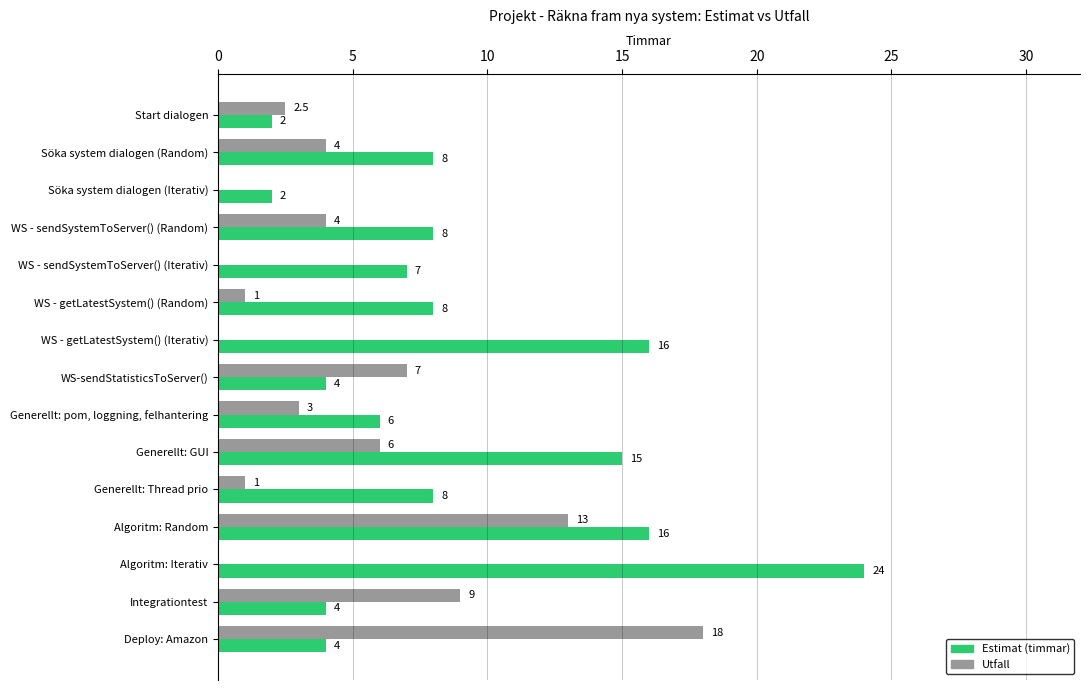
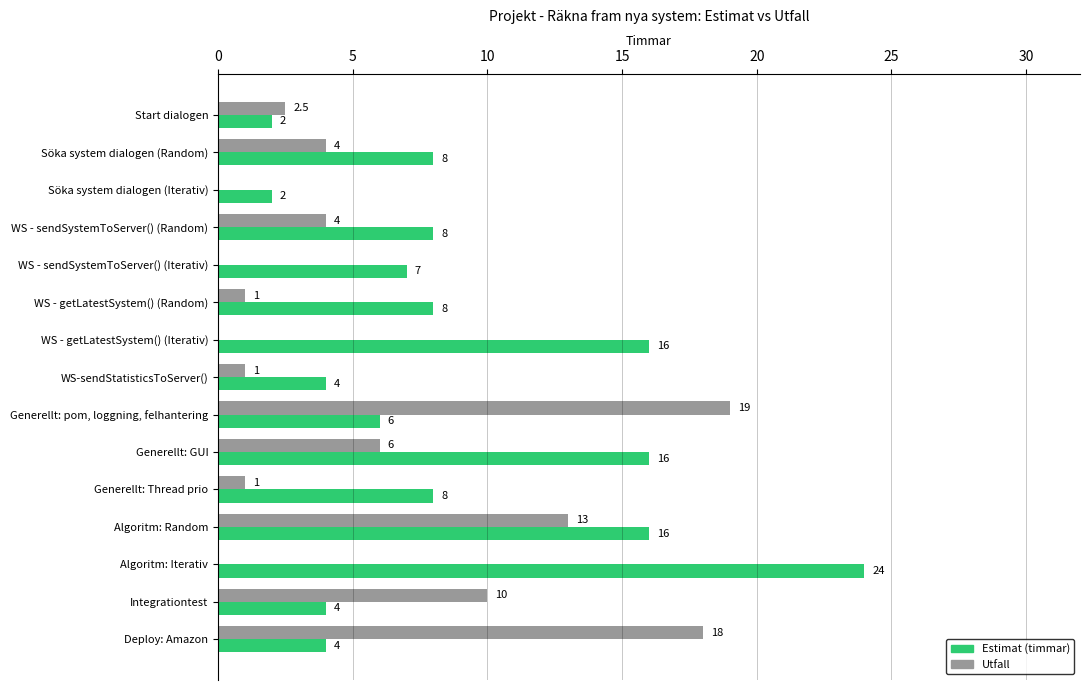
  {
    "Estimat (timmar)": {
      "Start dialogen": 2,
      "Söka system dialogen (Random)": 8,
      "Söka system dialogen (Iterativ)": 2,
      "WS - sendSystemToServer() (Random)": 8,
      "WS - sendSystemToServer() (Iterativ)": 7,
      "WS - getLatestSystem() (Random)": 8,
      "WS - getLatestSystem() (Iterativ)": 16,
      "WS-sendStatisticsToServer()": 4,
      "Generellt: pom, loggning, felhantering": 6,
-     "Generellt: GUI": 15,
+     "Generellt: GUI": 16,
      "Generellt: Thread prio": 8,
      "Algoritm: Random": 16,
      "Algoritm: Iterativ": 24,
      "Integrationtest": 4,
      "Deploy: Amazon": 4
    },
    "Utfall": {
      "Start dialogen": 2,
      "Söka system dialogen (Random)": 4,
      "WS - sendSystemToServer() (Random)": 4,
      "WS - getLatestSystem() (Random)": 1,
-     "WS-sendStatisticsToServer()": 7,
-     "Generellt: pom, loggning, felhantering": 3,
+     "WS-sendStatisticsToServer()": 1,
+     "Generellt: pom, loggning, felhantering": 19,
      "Generellt: GUI": 6,
      "Generellt: Thread prio": 1,
      "Algoritm: Random": 13,
-     "Integrationtest": 9,
+     "Integrationtest": 10,
      "Deploy: Amazon": 18
    }
  }
